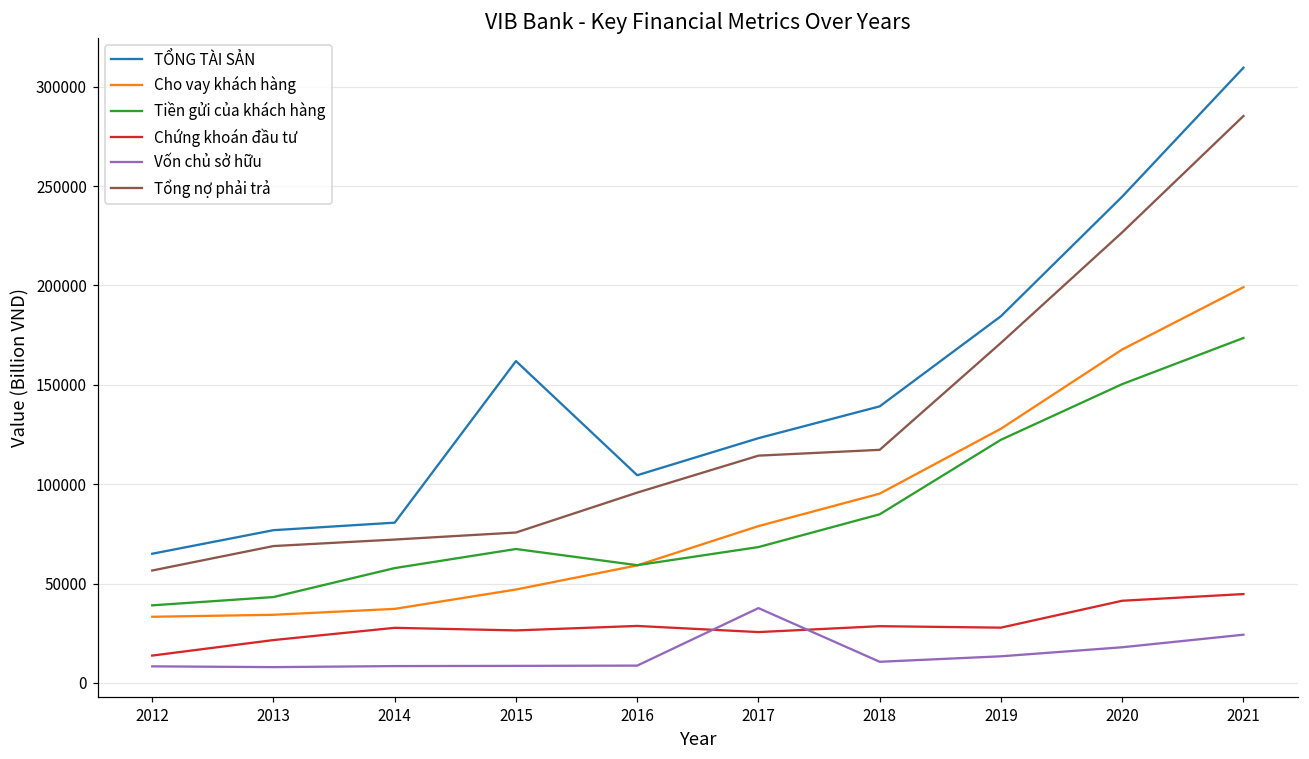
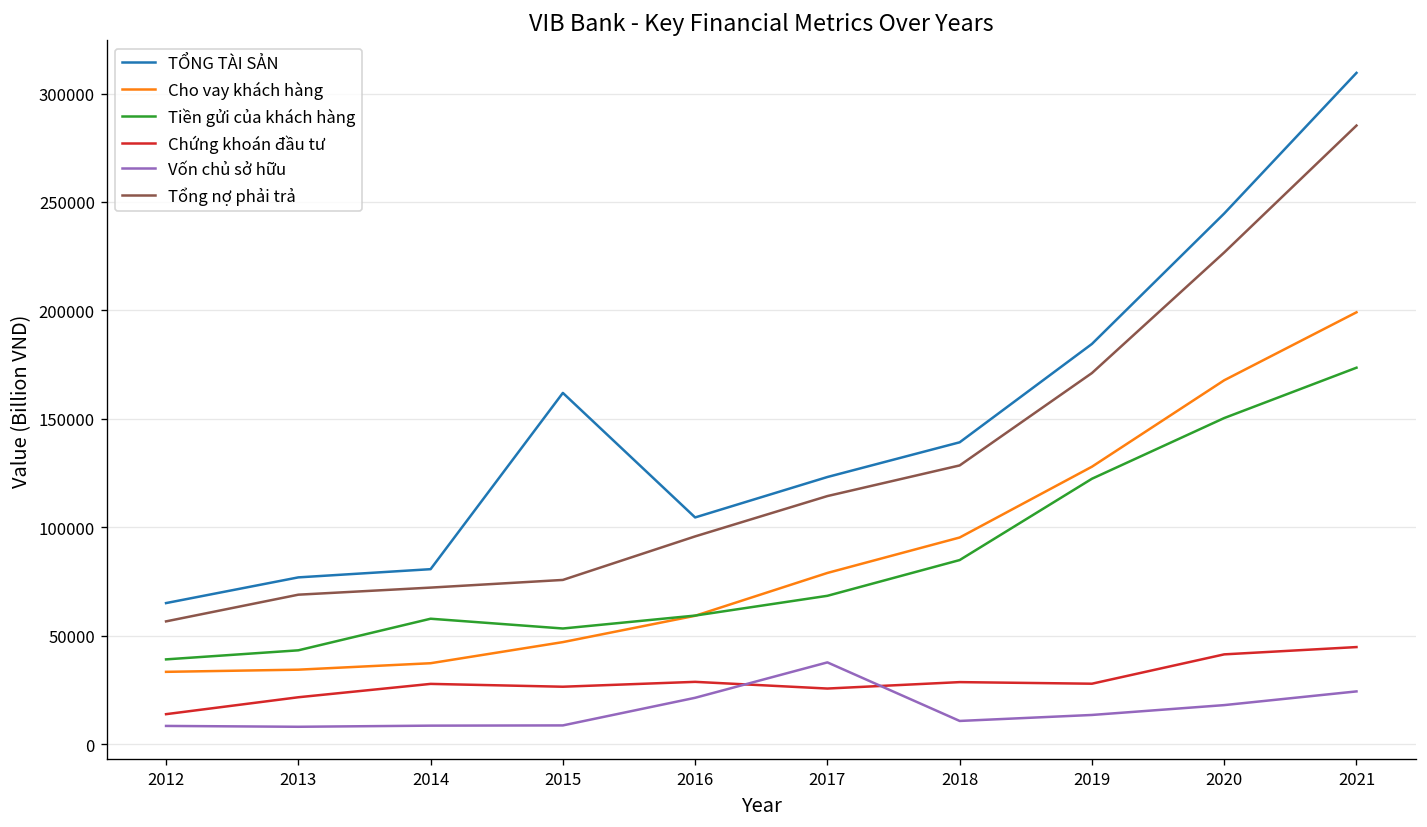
  {
    "TỔNG TÀI SẢN": {
      "2012": 65000,
      "2013": 77000,
      "2014": 81000,
      "2015": 162000,
      "2016": 105000,
      "2017": 123000,
      "2018": 139000,
      "2019": 185000,
      "2020": 245000,
      "2021": 310000
    },
    "Cho vay khách hàng": {
      "2012": 33000,
      "2013": 34000,
      "2014": 37000,
      "2015": 47000,
      "2017": 79000,
      "2018": 95000,
      "2019": 128000,
      "2020": 168000,
      "2021": 199000
    },
    "Tiền gửi của khách hàng": {
      "2012": 39000,
      "2013": 43000,
      "2014": 58000,
-     "2015": 67000,
+     "2015": 53000,
      "2017": 68000,
      "2018": 85000,
      "2019": 122000,
      "2020": 150000,
      "2021": 174000
    },
    "Chứng khoán đầu tư": {
      "2012": 14000,
      "2013": 22000,
      "2014": 28000,
      "2015": 26000,
      "2016": 29000,
      "2017": 26000,
      "2018": 29000,
      "2019": 28000,
      "2020": 41000,
      "2021": 45000
    },
    "Vốn chủ sở hữu": {
      "2012": 8000,
      "2013": 8000,
      "2014": 9000,
      "2015": 9000,
-     "2016": 9000,
+     "2016": 21000,
      "2017": 38000,
      "2018": 11000,
      "2019": 13000,
      "2020": 18000,
      "2021": 24000
    },
    "Tổng nợ phải trả": {
      "2012": 57000,
      "2013": 69000,
      "2014": 72000,
      "2015": 76000,
      "2016": 96000,
      "2017": 114000,
-     "2018": 117000,
+     "2018": 128000,
      "2019": 171000,
      "2020": 227000,
      "2021": 285000
    }
  }
